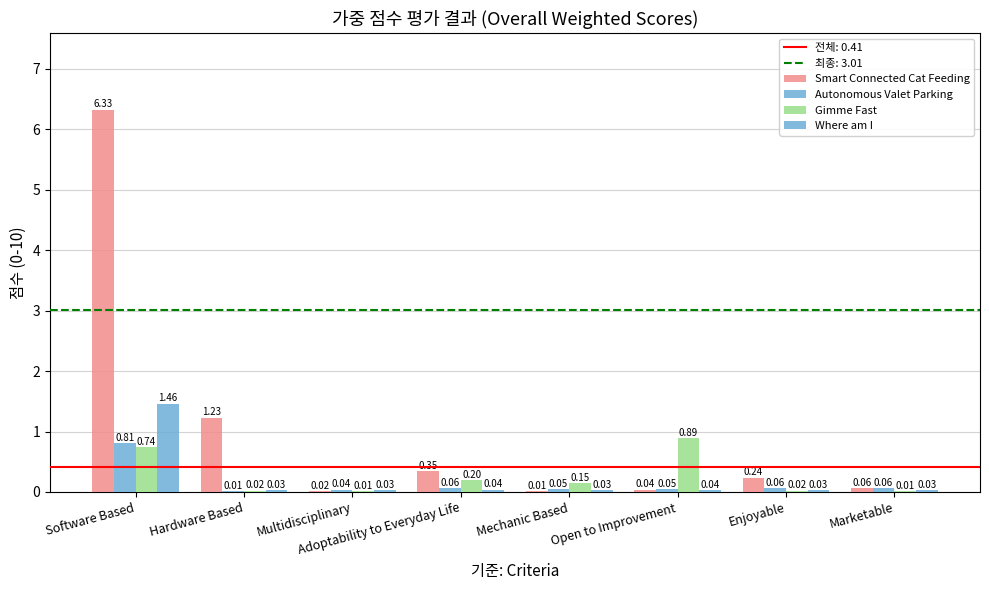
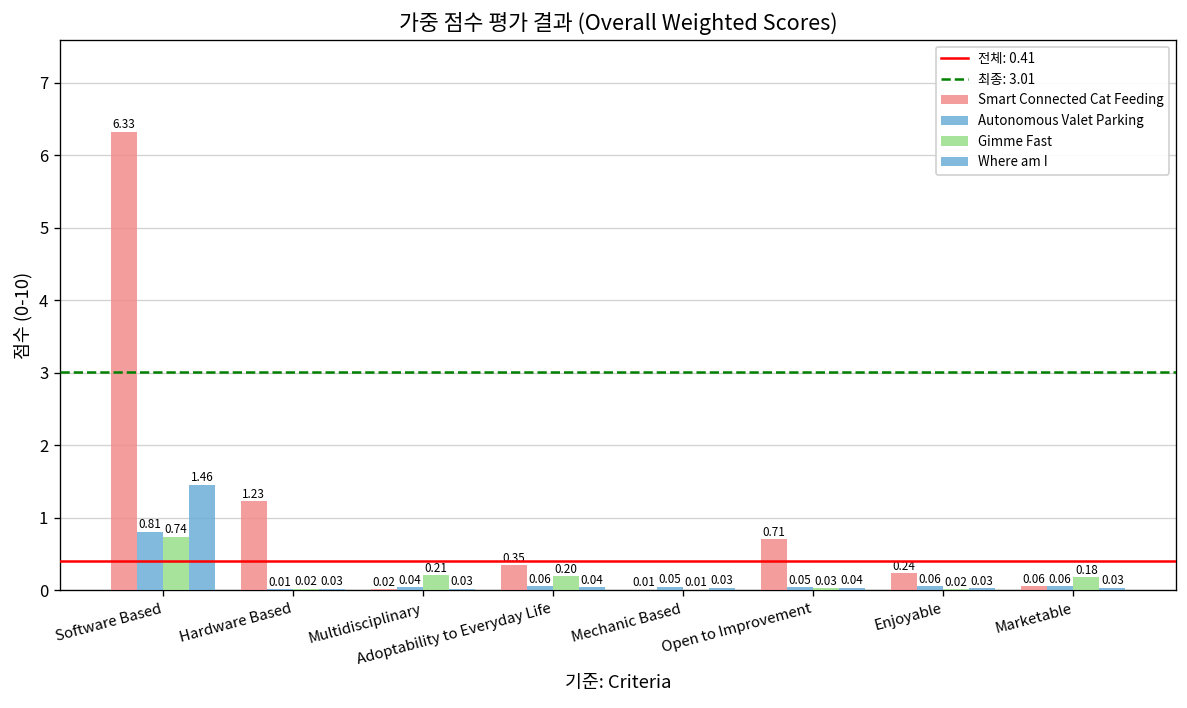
  {
    "Smart Connected Cat Feeding": {
      "Software Based": 6.33,
      "Hardware Based": 1.23,
      "Multidisciplinary": 0.02,
      "Adoptability to Everyday Life": 0.35,
      "Mechanic Based": 0.01,
-     "Open to Improvement": 0.04,
+     "Open to Improvement": 0.71,
      "Enjoyable": 0.24,
      "Marketable": 0.06
    },
    "Gimme Fast": {
      "Software Based": 0.74,
      "Hardware Based": 0.02,
-     "Multidisciplinary": 0.01,
+     "Multidisciplinary": 0.21,
      "Adoptability to Everyday Life": 0.20,
-     "Mechanic Based": 0.15,
-     "Open to Improvement": 0.89,
+     "Mechanic Based": 0.01,
+     "Open to Improvement": 0.03,
      "Enjoyable": 0.02,
-     "Marketable": 0.01
+     "Marketable": 0.18
    }
  }
